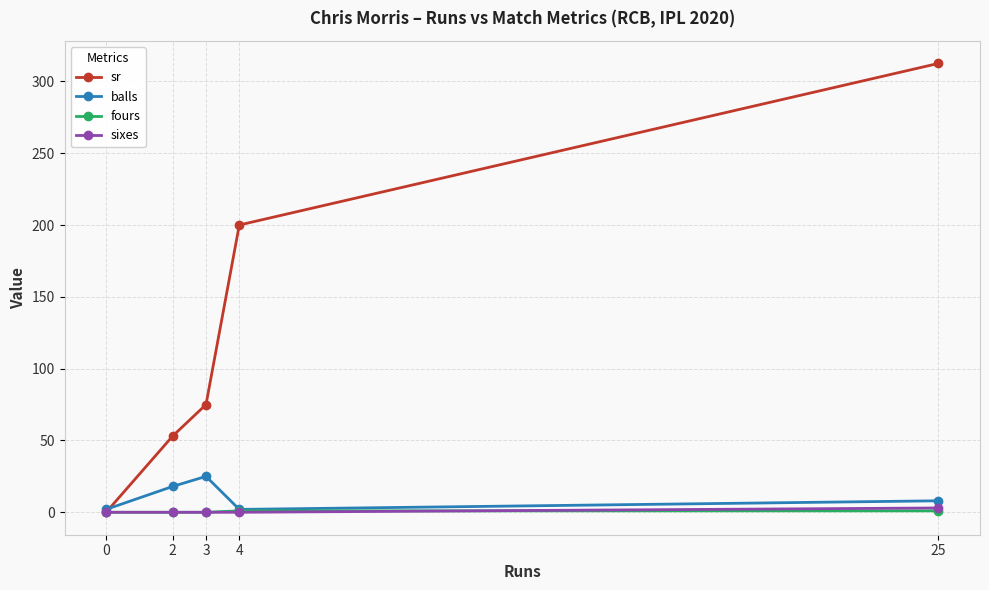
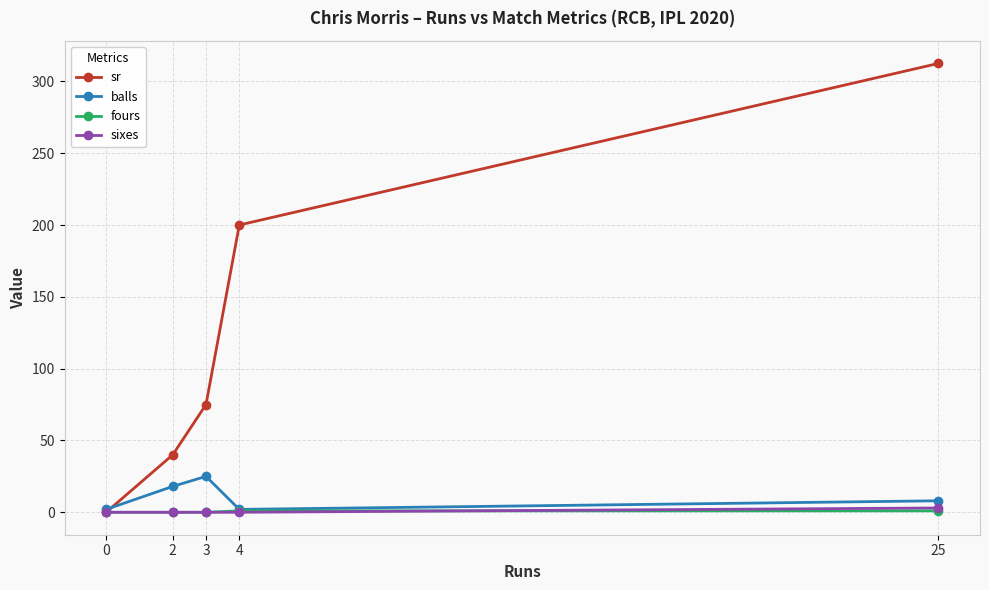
  {
    "sr": {
-     "2": 53,
+     "2": 40,
      "3": 75,
      "4": 200,
      "25": 313
    },
    "balls": {
      "0": 2,
      "2": 18,
      "3": 25,
      "25": 8
    },
    "fours": {
      "25": 1
    },
    "sixes": {
      "25": 3
    }
  }
